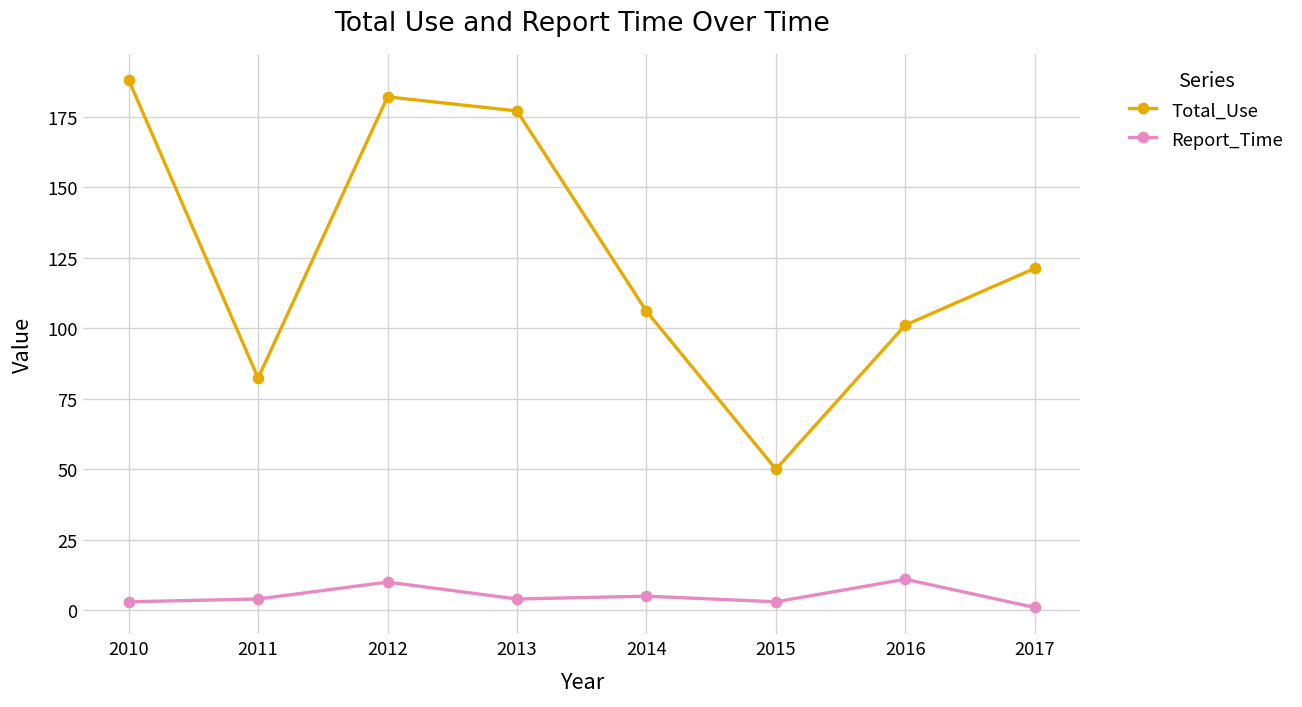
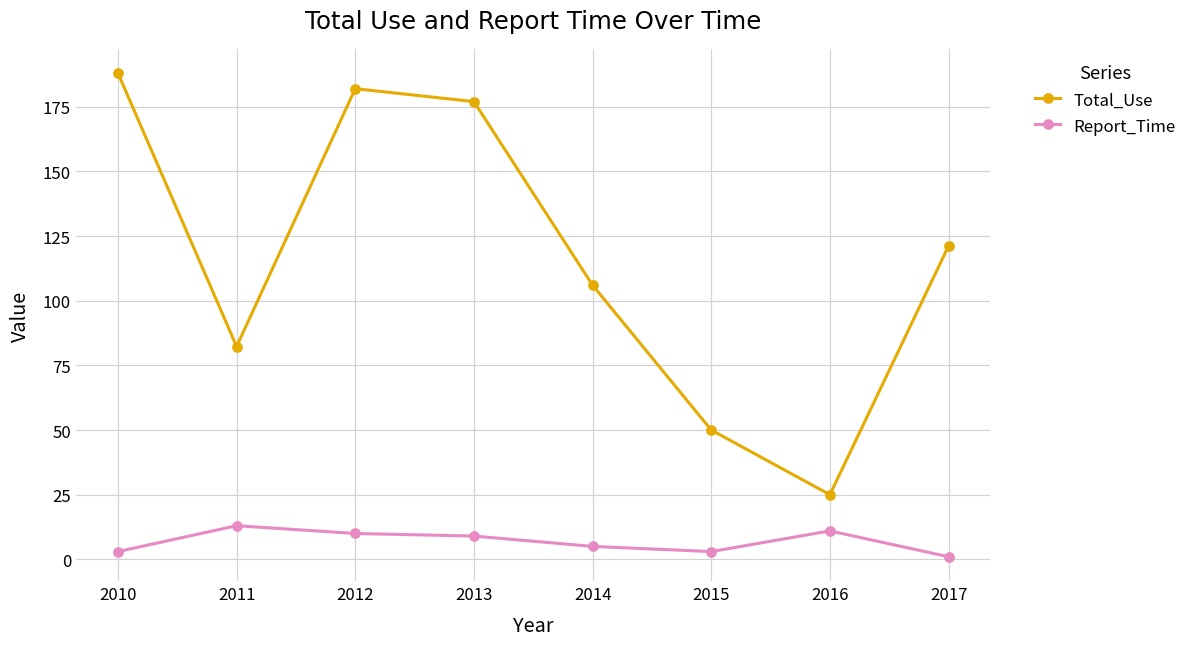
  {
    "Total_Use": {
      "2010": 188,
      "2011": 82,
      "2012": 182,
      "2013": 177,
      "2014": 106,
      "2015": 50,
-     "2016": 101,
+     "2016": 25,
      "2017": 121
    },
    "Report_Time": {
      "2010": 3,
-     "2011": 4,
+     "2011": 13,
      "2012": 10,
-     "2013": 4,
+     "2013": 9,
      "2014": 5,
      "2015": 3,
      "2016": 11,
      "2017": 1
    }
  }
